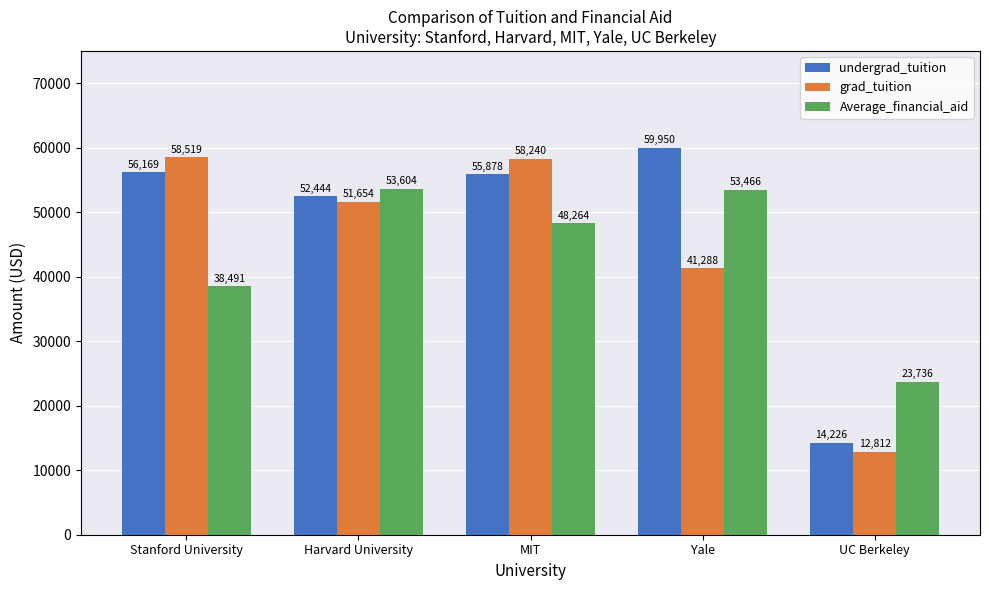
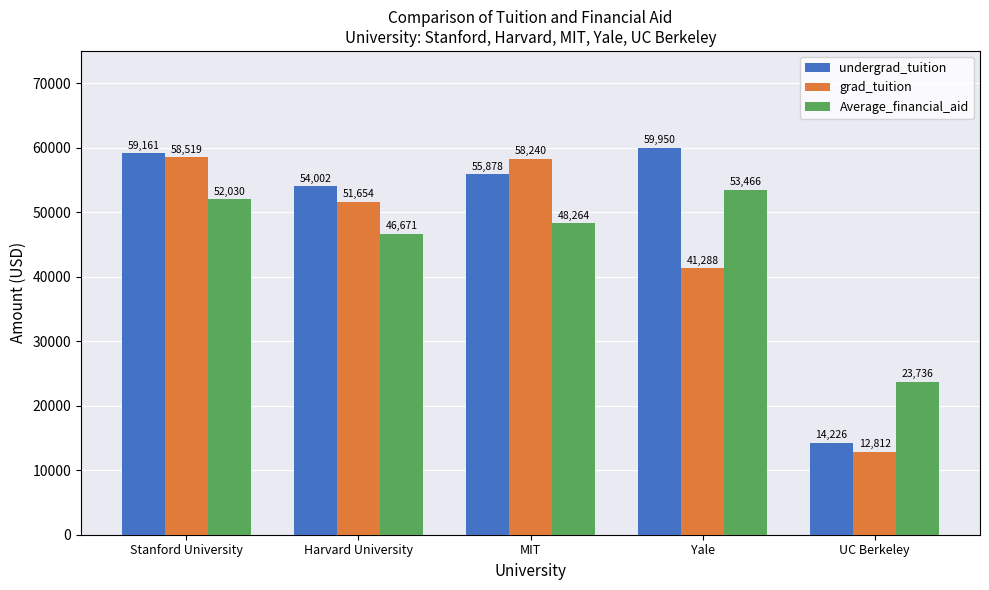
  {
    "undergrad_tuition": {
-     "Stanford University": "56,169",
-     "Harvard University": "52,444",
+     "Stanford University": "59,161",
+     "Harvard University": "54,002",
      "MIT": "55,878",
      "Yale": "59,950",
      "UC Berkeley": "14,226"
    },
    "grad_tuition": {
      "Stanford University": "58,519",
      "Harvard University": "51,654",
      "MIT": "58,240",
      "Yale": "41,288",
      "UC Berkeley": "12,812"
    },
    "Average_financial_aid": {
-     "Stanford University": "38,491",
-     "Harvard University": "53,604",
+     "Stanford University": "52,030",
+     "Harvard University": "46,671",
      "MIT": "48,264",
      "Yale": "53,466",
      "UC Berkeley": "23,736"
    }
  }
